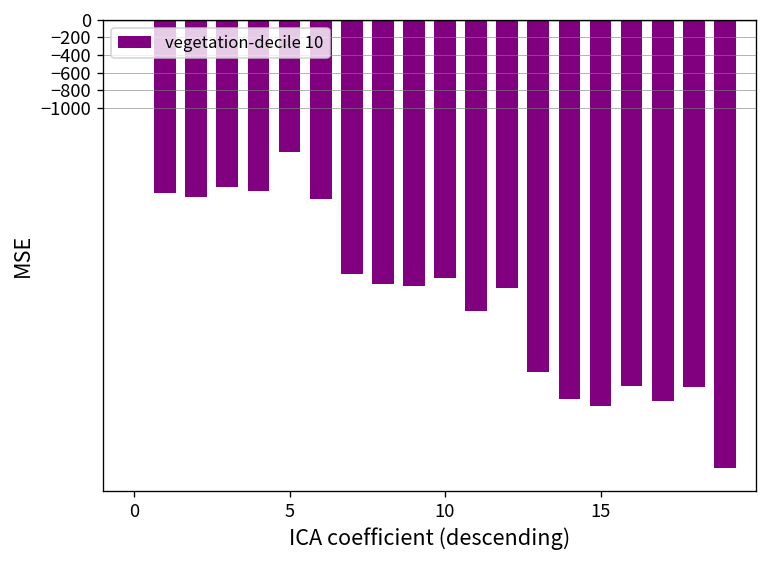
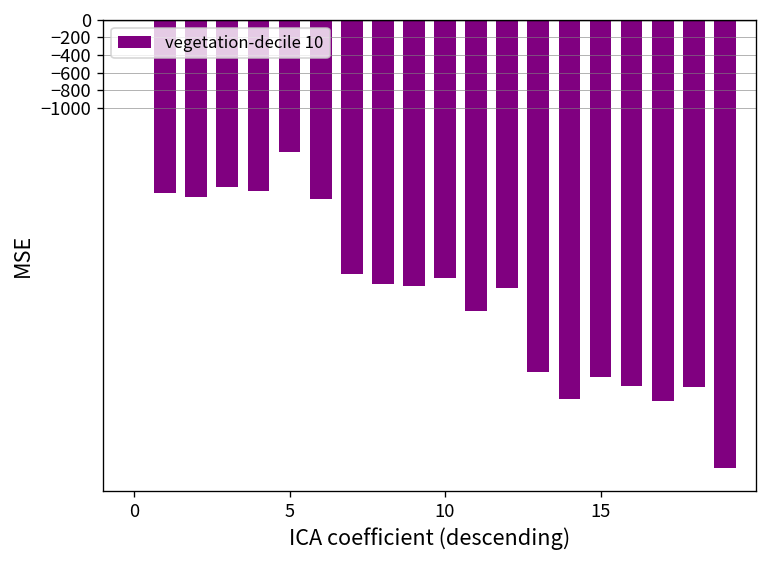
  {
    "0": 0,
    "5": -1500,
    "10": -2900,
-   "15": -4400
+   "15": -4100
  }
